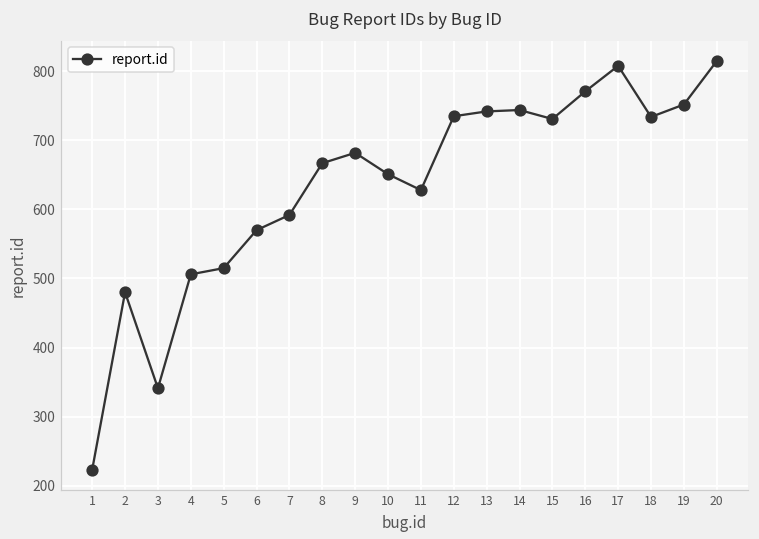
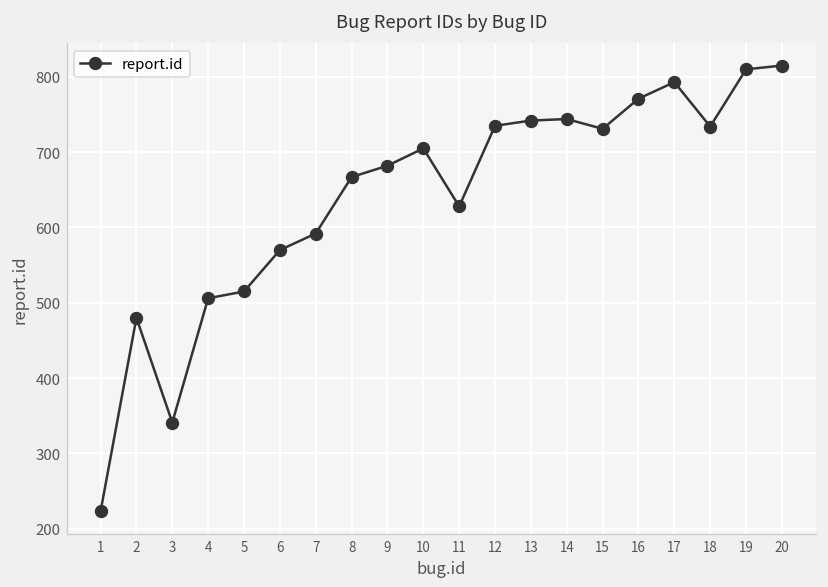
  {
    "1": 220,
    "2": 480,
    "3": 340,
    "4": 510,
    "5": 520,
    "6": 570,
    "7": 590,
    "8": 670,
    "9": 680,
-   "10": 650,
+   "10": 710,
    "11": 630,
    "12": 740,
    "13": 740,
    "14": 740,
    "15": 730,
    "16": 770,
-   "17": 810,
+   "17": 790,
    "18": 730,
-   "19": 750,
+   "19": 810,
    "20": 820
  }
